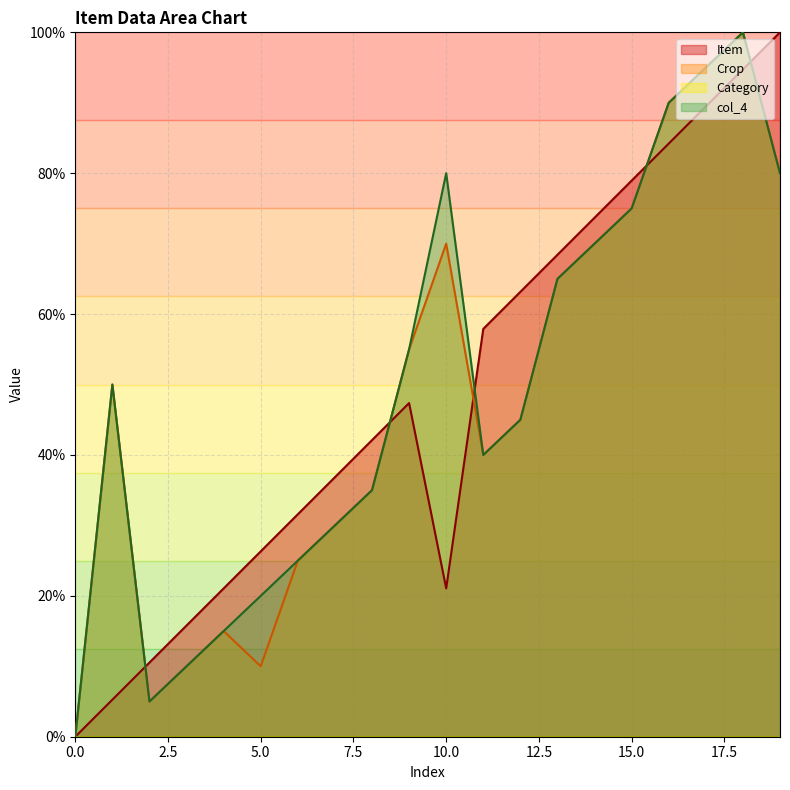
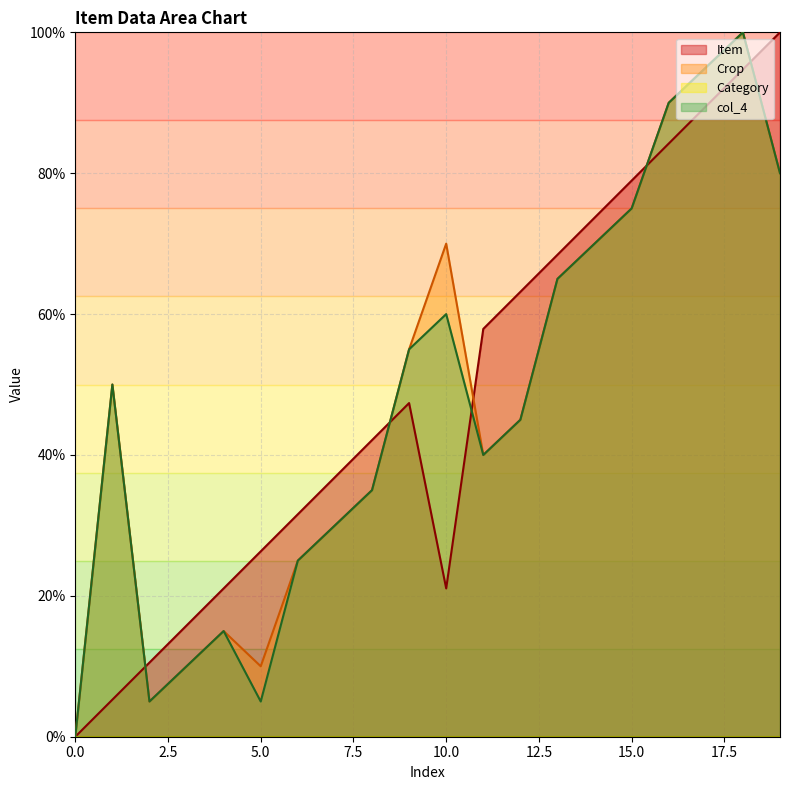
  {
    "Item": {
      "5.0": "26%",
      "10.0": "21%",
      "15.0": "79%"
    },
    "Crop": {
      "5.0": "10%",
      "10.0": "70%"
    },
    "Category": {
      "5.0": "0%",
      "10.0": "0%",
      "15.0": "0%"
    },
    "col_4": {
-     "5.0": "20%",
-     "10.0": "80%"
+     "5.0": "5%",
+     "10.0": "60%"
    }
  }
